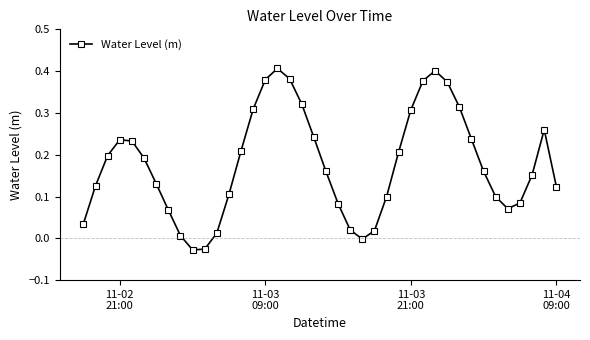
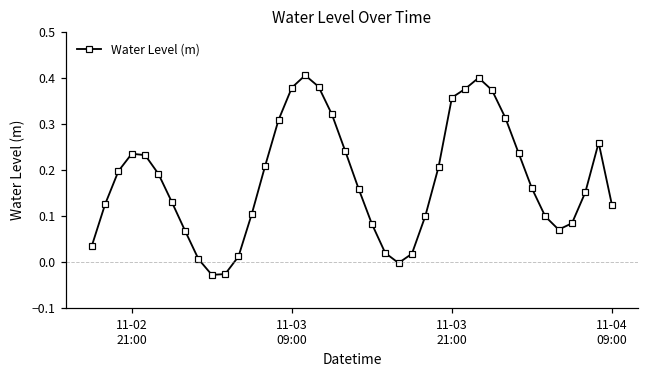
  {
    "11-02 21:00": 0.24,
    "11-03 09:00": 0.38,
-   "11-03 21:00": 0.31,
+   "11-03 21:00": 0.36,
    "11-04 09:00": 0.12
  }
